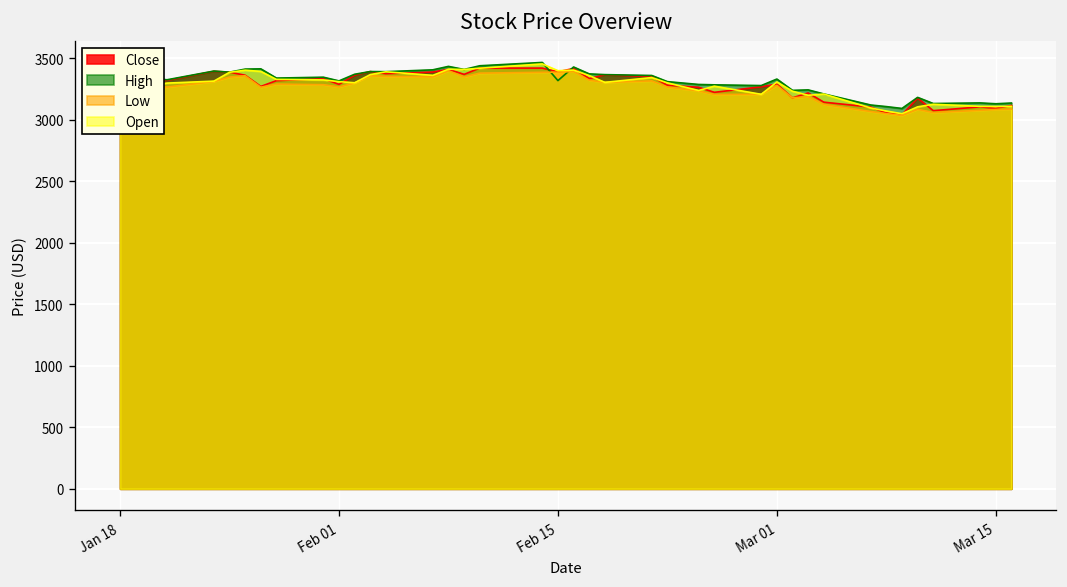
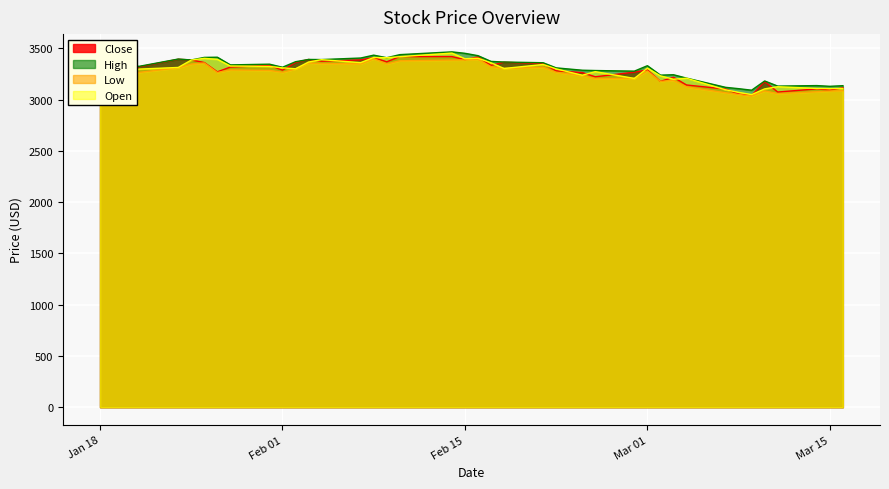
  {
    "High": {
-     "Feb 15": 3320
+     "Feb 15": 3450
    }
  }
